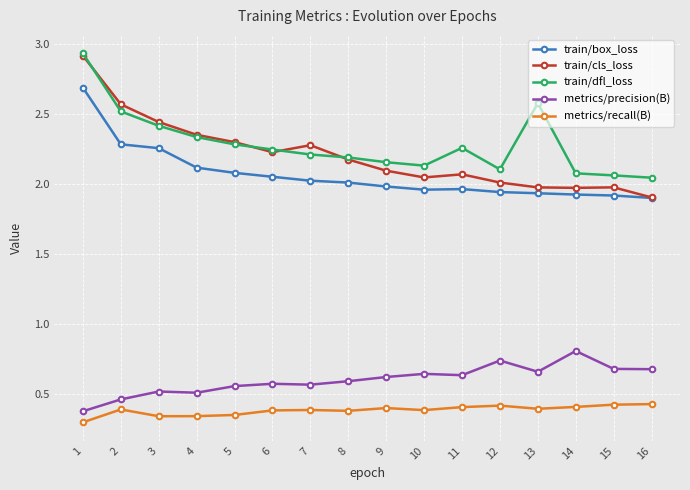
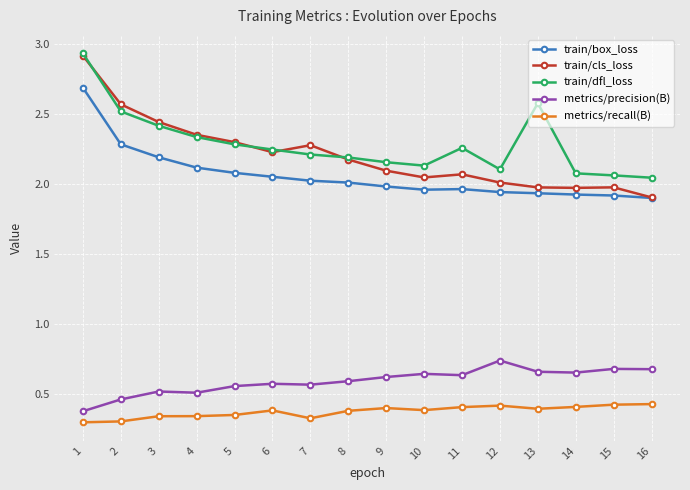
  {
    "train/box_loss": {
      "1": 2.69,
      "2": 2.28,
-     "3": 2.25,
+     "3": 2.19,
      "4": 2.12,
      "5": 2.08,
      "6": 2.05,
      "7": 2.02,
      "8": 2.01,
      "9": 1.98,
      "10": 1.96,
      "11": 1.96,
      "12": 1.94,
      "13": 1.93,
      "14": 1.92,
      "15": 1.92
    },
    "train/cls_loss": {
      "2": 2.57,
      "3": 2.44,
      "6": 2.23,
      "7": 2.28,
      "9": 2.09,
      "10": 2.05,
      "11": 2.07,
      "12": 2.01,
      "13": 1.97,
      "14": 1.97,
      "15": 1.97
    },
    "train/dfl_loss": {
      "2": 2.52,
      "3": 2.41,
      "6": 2.24,
      "7": 2.21,
      "9": 2.15,
      "10": 2.13,
      "11": 2.26,
      "12": 2.10,
      "14": 2.07,
      "15": 2.06,
      "16": 2.04
    },
    "metrics/precision(B)": {
      "1": 0.38,
      "2": 0.46,
      "3": 0.52,
      "4": 0.51,
      "5": 0.56,
      "6": 0.57,
      "7": 0.57,
      "8": 0.59,
      "9": 0.62,
      "10": 0.65,
      "11": 0.64,
      "12": 0.74,
      "13": 0.66,
-     "14": 0.81,
+     "14": 0.65,
      "15": 0.68,
      "16": 0.68
    },
    "metrics/recall(B)": {
      "1": 0.30,
-     "2": 0.39,
+     "2": 0.31,
      "3": 0.34,
      "4": 0.34,
      "5": 0.35,
      "6": 0.38,
-     "7": 0.39,
+     "7": 0.33,
      "8": 0.38,
      "9": 0.40,
      "10": 0.39,
      "11": 0.41,
      "12": 0.42,
      "13": 0.40,
      "14": 0.41,
      "15": 0.43,
      "16": 0.43
    }
  }
